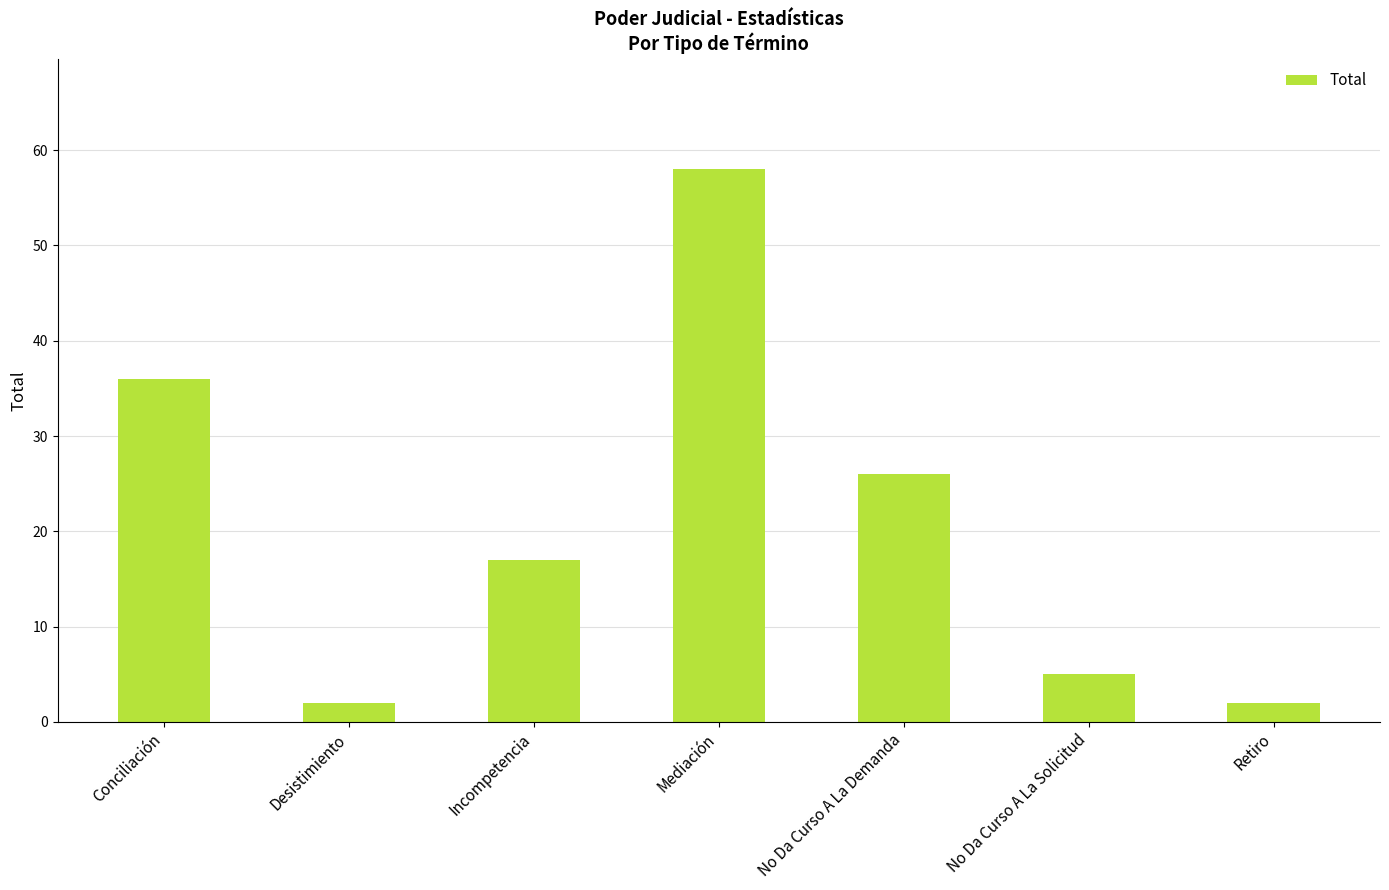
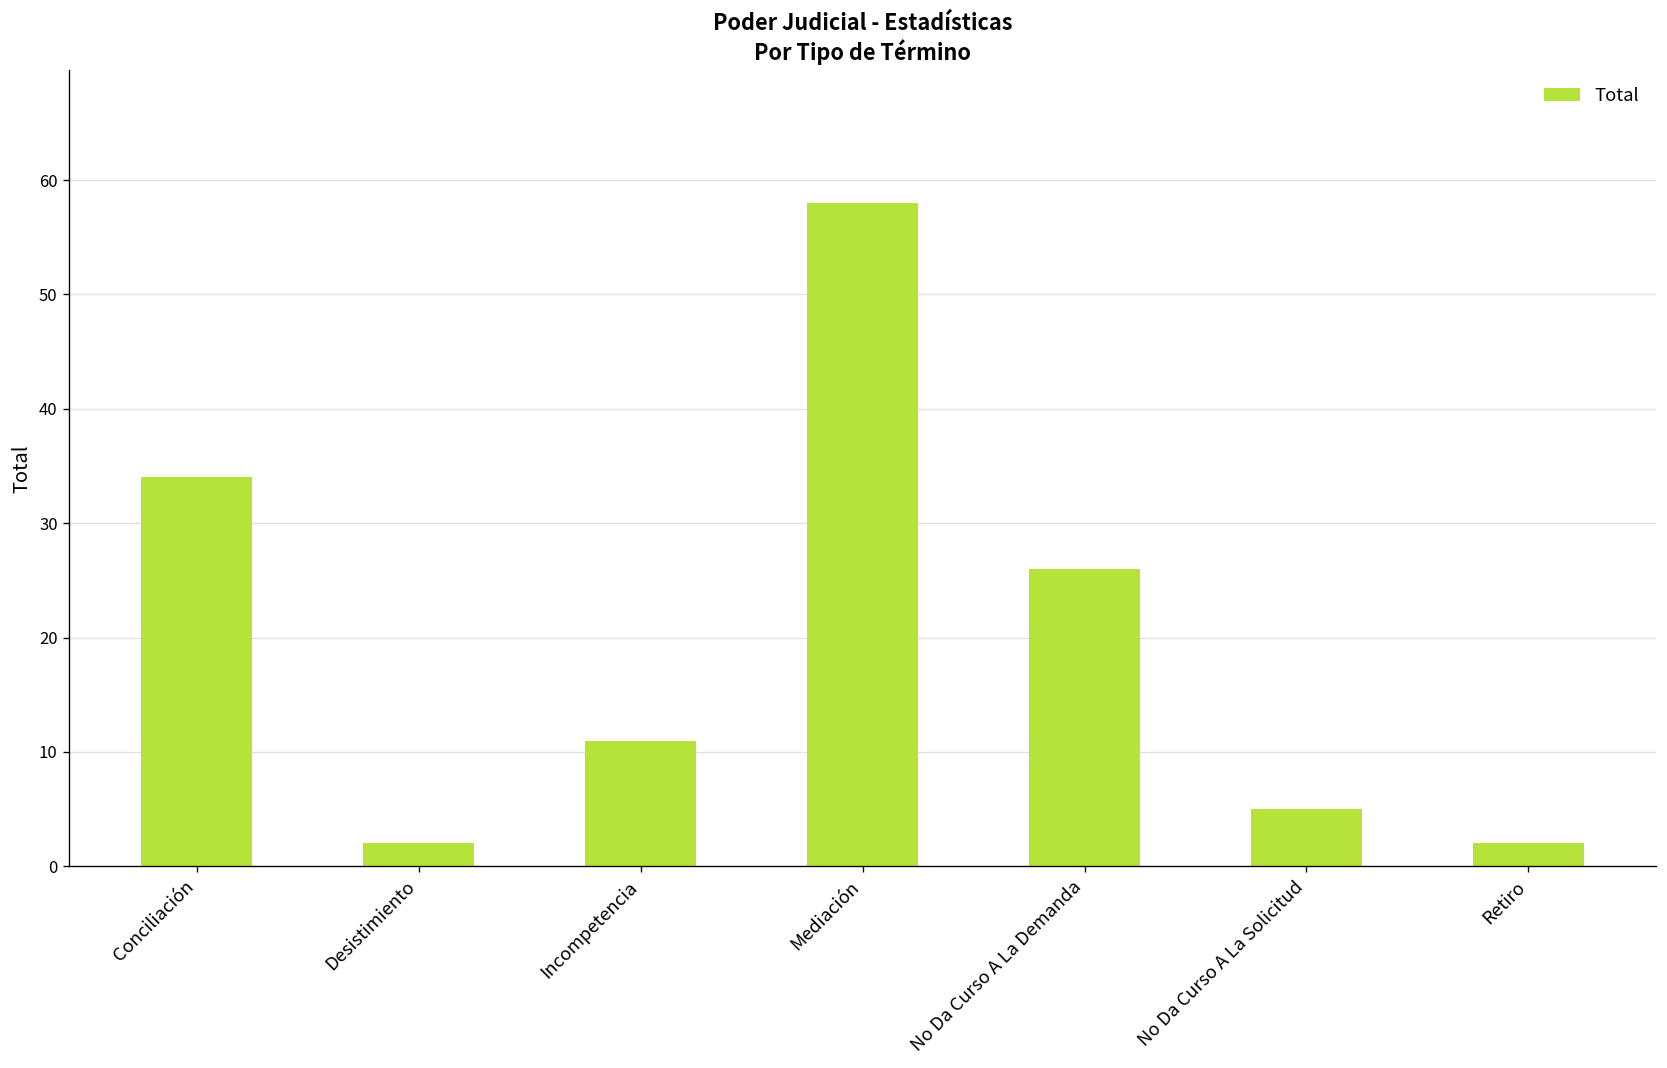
  {
-   "Conciliación": 36,
+   "Conciliación": 34,
    "Desistimiento": 2,
-   "Incompetencia": 17,
+   "Incompetencia": 11,
    "Mediación": 58,
    "No Da Curso A La Demanda": 26,
    "No Da Curso A La Solicitud": 5,
    "Retiro": 2
  }
